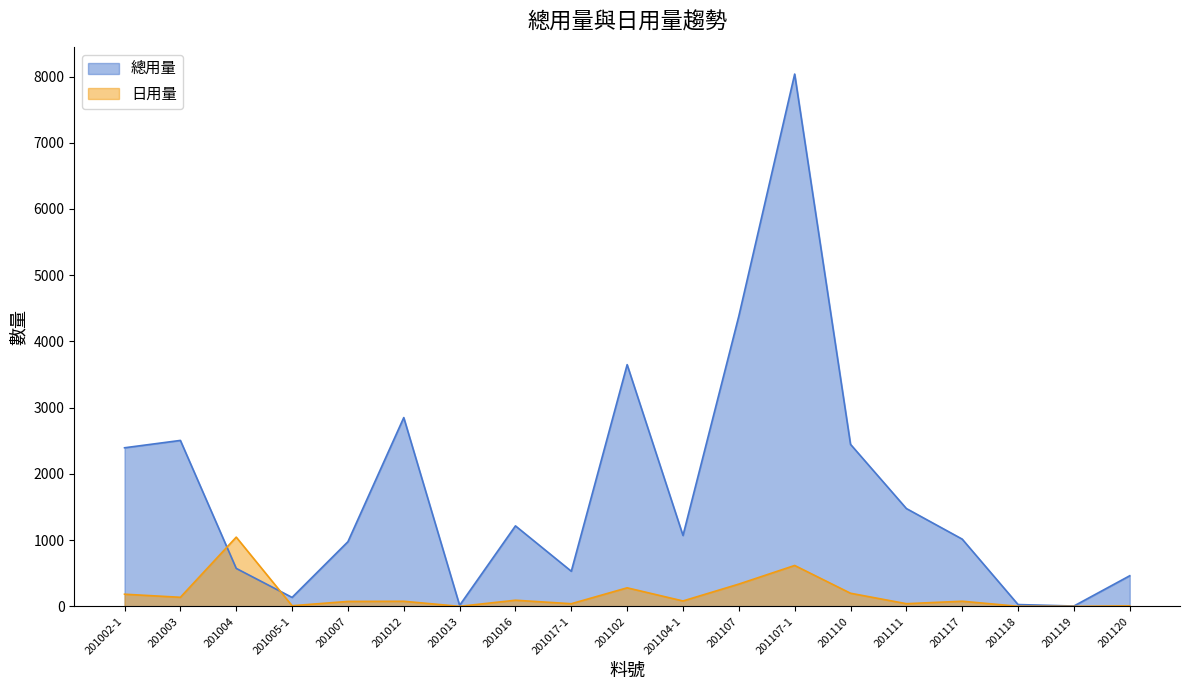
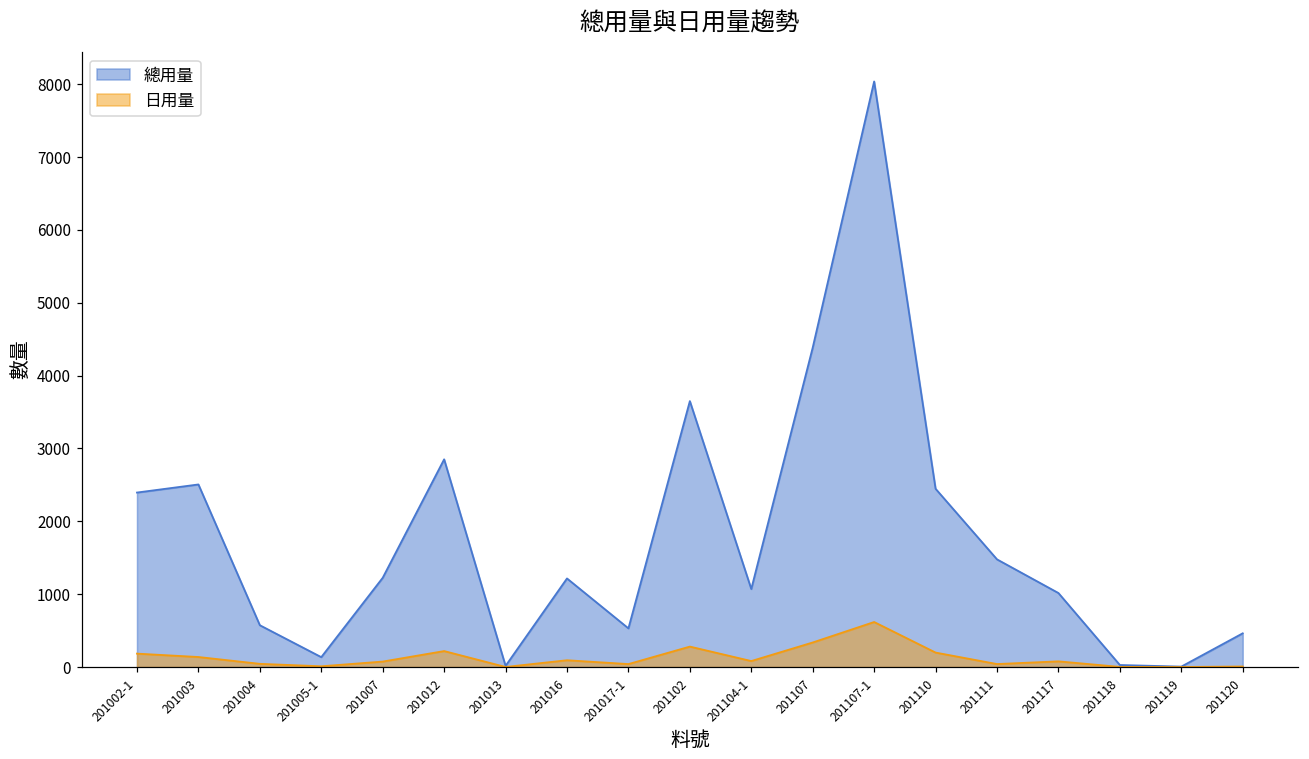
  {
    "總用量": {
      "201002-1": 2400,
      "201003": 2500,
      "201004": 600,
      "201005-1": 100,
-     "201007": 1000,
+     "201007": 1200,
      "201012": 2900,
      "201016": 1200,
      "201017-1": 500,
      "201102": 3700,
      "201104-1": 1100,
      "201107": 4400,
      "201107-1": 8000,
      "201110": 2400,
      "201111": 1500,
      "201117": 1000,
      "201120": 500
    },
    "日用量": {
      "201002-1": 200,
      "201003": 100,
-     "201004": 1000,
+     "201004": 0,
      "201005-1": 0,
      "201007": 100,
-     "201012": 100,
+     "201012": 200,
      "201016": 100,
      "201017-1": 0,
      "201102": 300,
      "201104-1": 100,
      "201107": 300,
      "201107-1": 600,
      "201110": 200,
      "201111": 0,
      "201117": 100,
      "201120": 0
    }
  }
